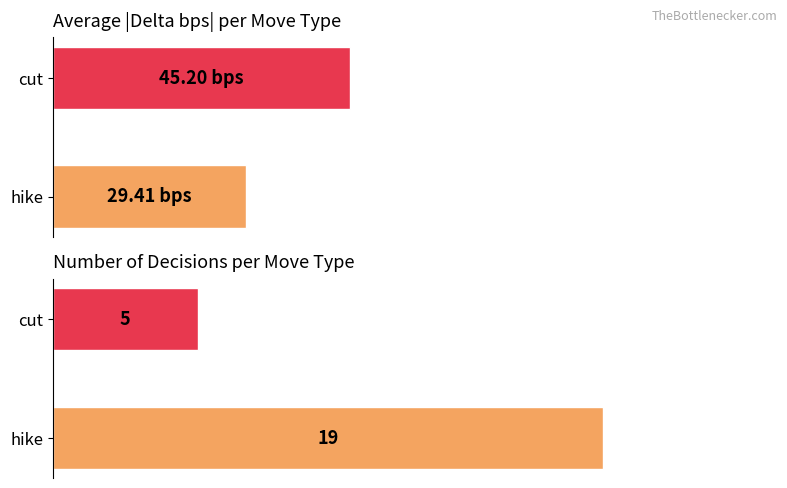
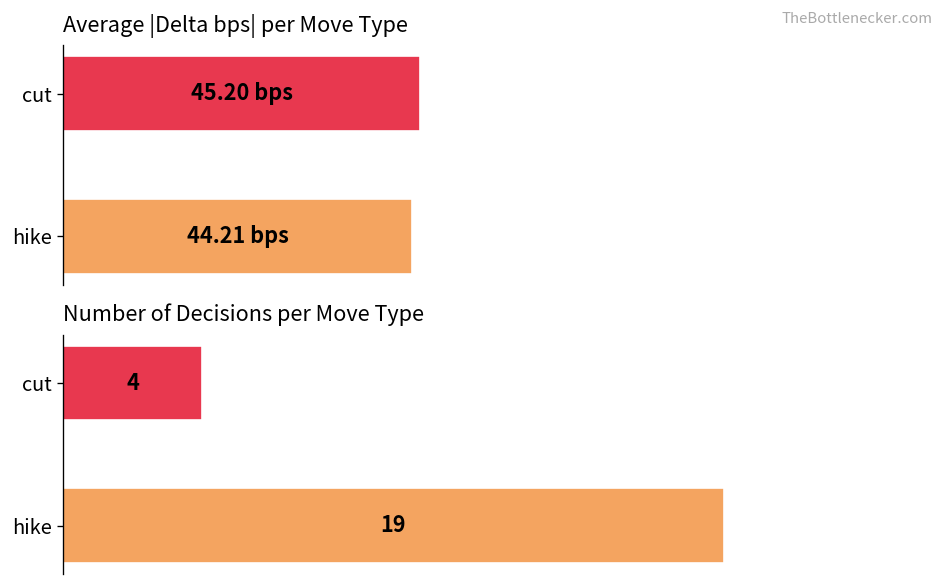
  {
    "Average |Delta bps| per Move Type": {
      "cut": 45.20,
-     "hike": 29.41
+     "hike": 44.21
    },
    "Number of Decisions per Move Type": {
-     "cut": 5,
+     "cut": 4,
      "hike": 19
    }
  }
